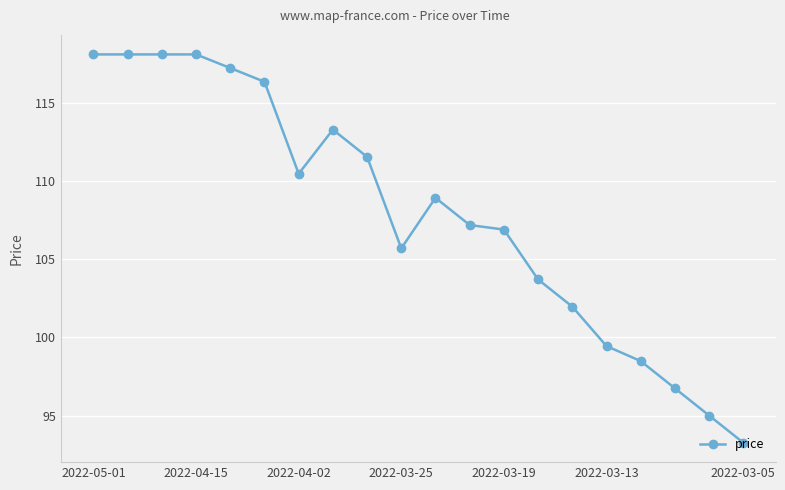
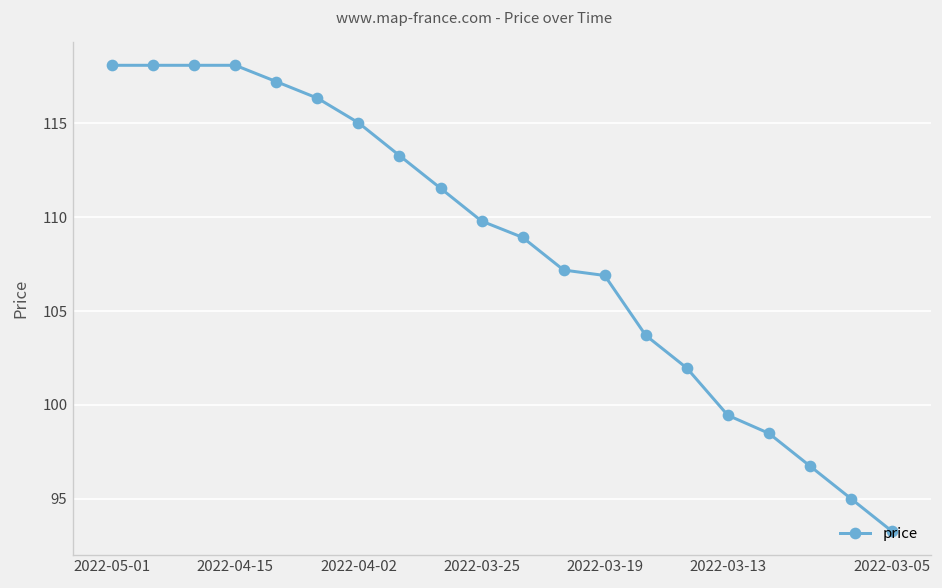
  {
    "2022-05-01": 118.1,
    "2022-04-15": 118.1,
-   "2022-04-02": 110.5,
-   "2022-03-25": 105.7,
+   "2022-04-02": 115.0,
+   "2022-03-25": 109.8,
    "2022-03-19": 106.9,
    "2022-03-13": 99.5,
    "2022-03-05": 93.3
  }
